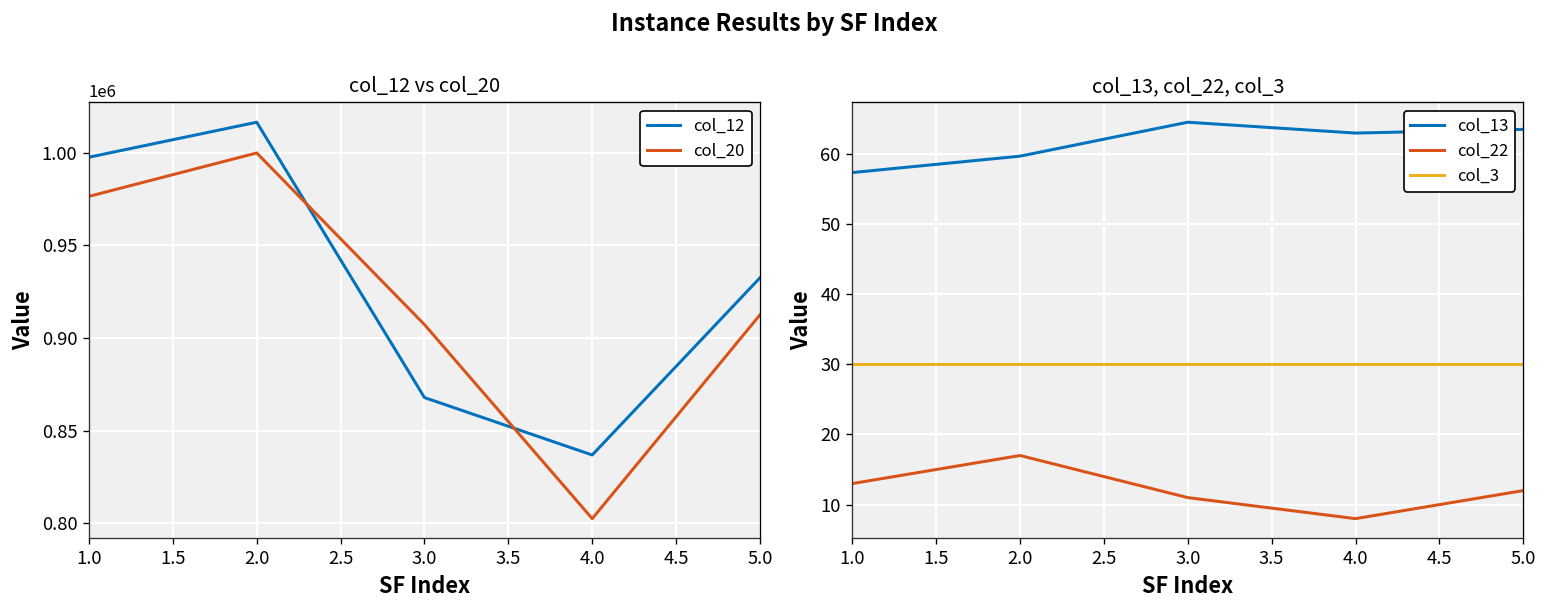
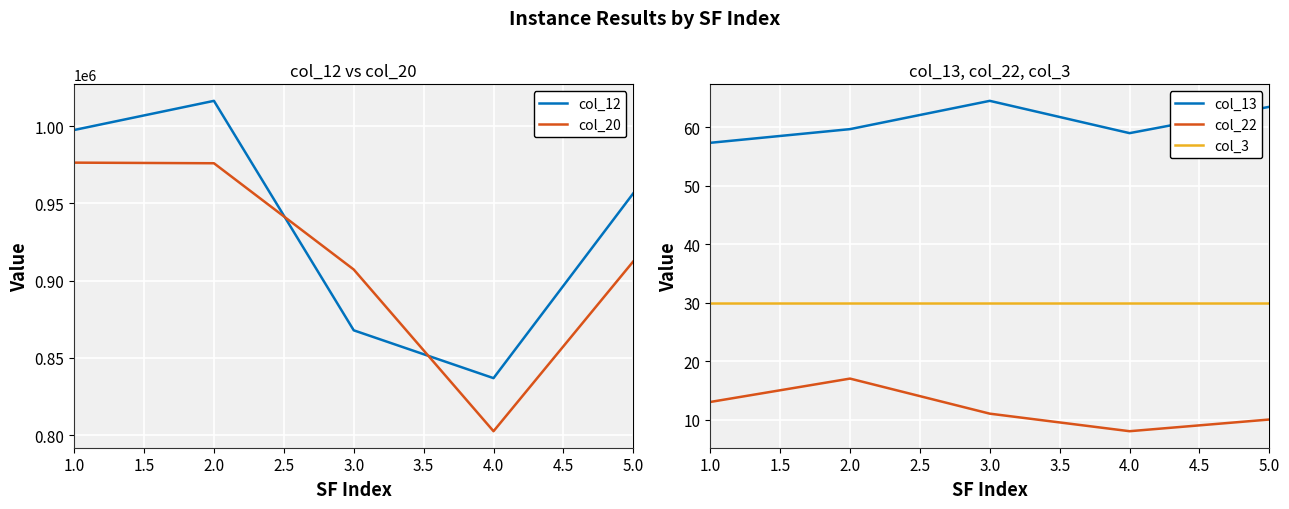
  {
    "col_12 vs col_20": {
      "col_12": {
        "1.0": 998000,
        "2.0": 1016000,
        "3.0": 868000,
        "4.0": 837000,
-       "5.0": 932000
+       "5.0": 957000
      },
      "col_20": {
        "1.0": 976000,
-       "2.0": 1000000,
+       "2.0": 976000,
        "3.0": 907000,
        "4.0": 803000,
        "5.0": 912000
      }
    },
    "col_13, col_22, col_3": {
      "col_13": {
        "1.0": 57,
        "2.0": 60,
        "3.0": 65,
-       "4.0": 63,
+       "4.0": 59,
        "5.0": 63
      },
      "col_22": {
        "1.0": 13,
        "2.0": 17,
        "3.0": 11,
        "4.0": 8,
-       "5.0": 12
+       "5.0": 10
      },
      "col_3": {
        "1.0": 30,
        "2.0": 30,
        "3.0": 30,
        "4.0": 30,
        "5.0": 30
      }
    }
  }
